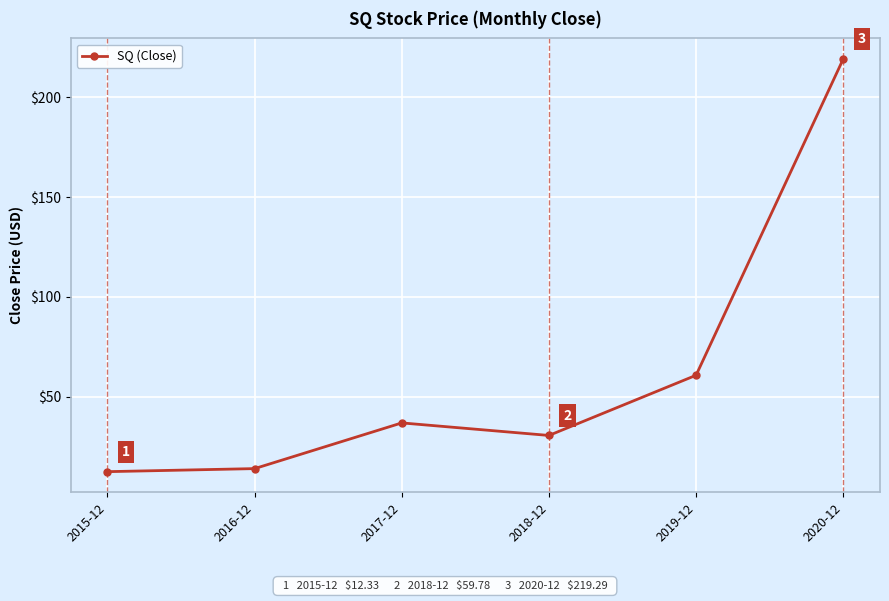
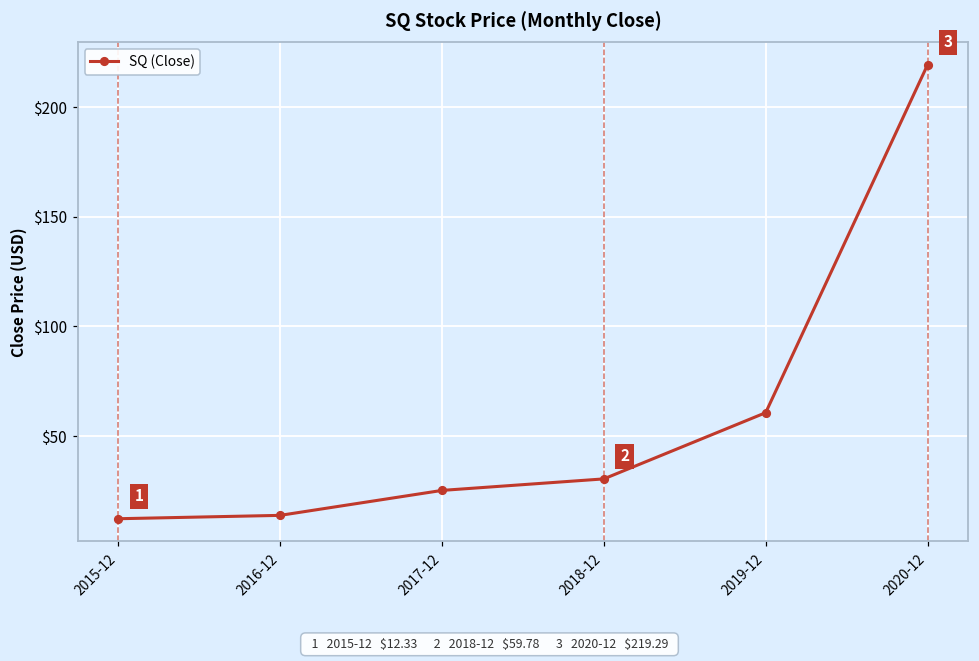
  {
    "2016-12": "$14",
-   "2017-12": "$37",
+   "2017-12": "$25",
    "2019-12": "$61"
  }
